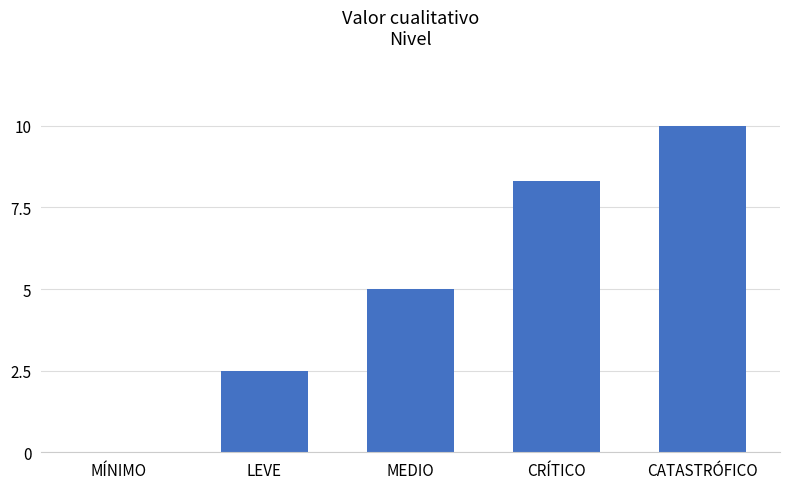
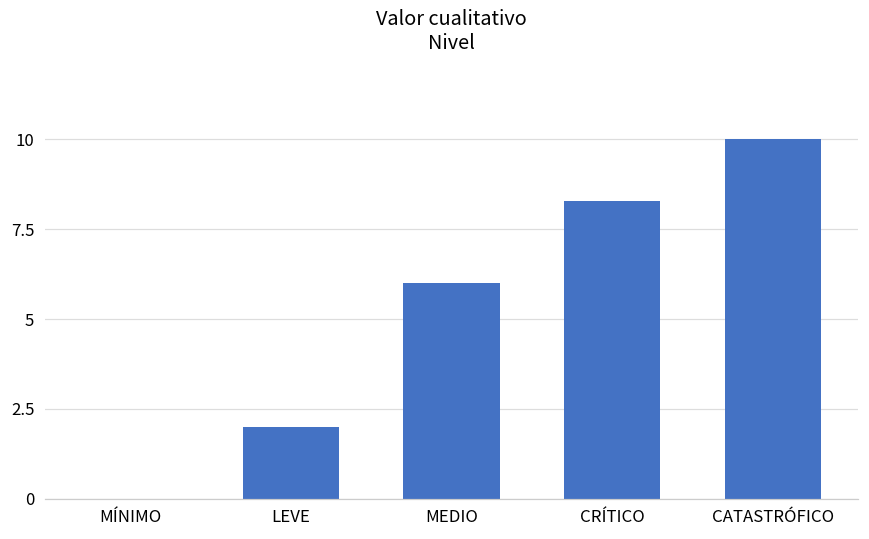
  {
    "MÍNIMO": 0.0,
-   "LEVE": 2.5,
-   "MEDIO": 5,
+   "LEVE": 2.0,
+   "MEDIO": 6,
    "CRÍTICO": 8.3,
    "CATASTRÓFICO": 10.0
  }
